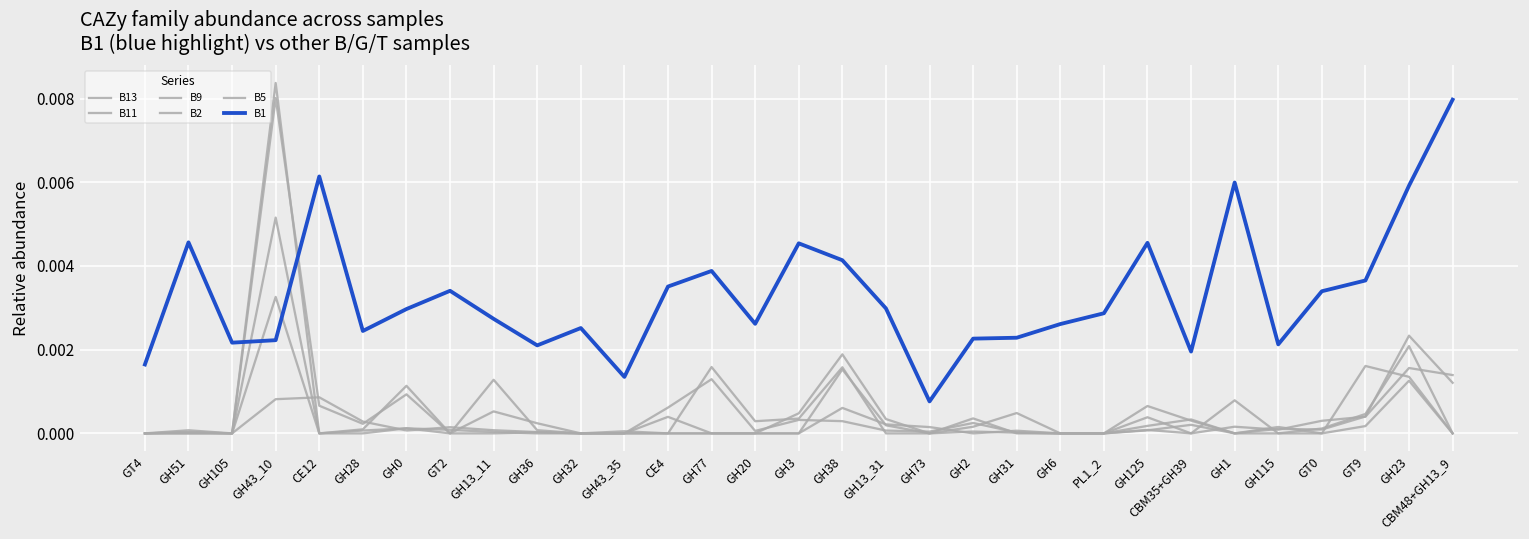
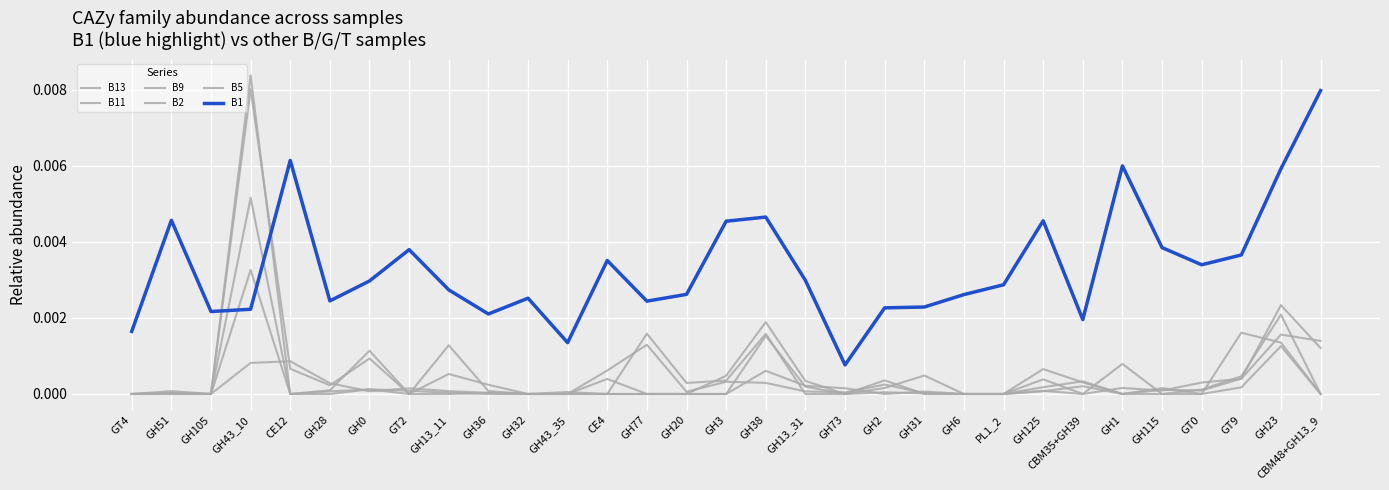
  {
    "B1": {
      "GT4": 0.0016,
      "GH51": 0.0046,
      "GH105": 0.0022,
      "GH43_10": 0.0022,
      "CE12": 0.0061,
      "GH28": 0.0024,
      "GH0": 0.0030,
-     "GT2": 0.0034,
+     "GT2": 0.0038,
      "GH13_11": 0.0027,
      "GH36": 0.0021,
      "GH32": 0.0025,
      "GH43_35": 0.0013,
      "CE4": 0.0035,
-     "GH77": 0.0039,
+     "GH77": 0.0024,
      "GH20": 0.0026,
      "GH3": 0.0045,
-     "GH38": 0.0041,
+     "GH38": 0.0047,
      "GH13_31": 0.0030,
      "GH73": 0.0008,
      "GH2": 0.0023,
      "GH31": 0.0023,
      "GH6": 0.0026,
      "PL1_2": 0.0029,
      "GH125": 0.0046,
      "CBM35+GH39": 0.0020,
      "GH1": 0.0060,
-     "GH115": 0.0021,
+     "GH115": 0.0038,
      "GT0": 0.0034,
      "GT9": 0.0037,
      "GH23": 0.0059,
      "CBM48+GH13_9": 0.0080
    }
  }
